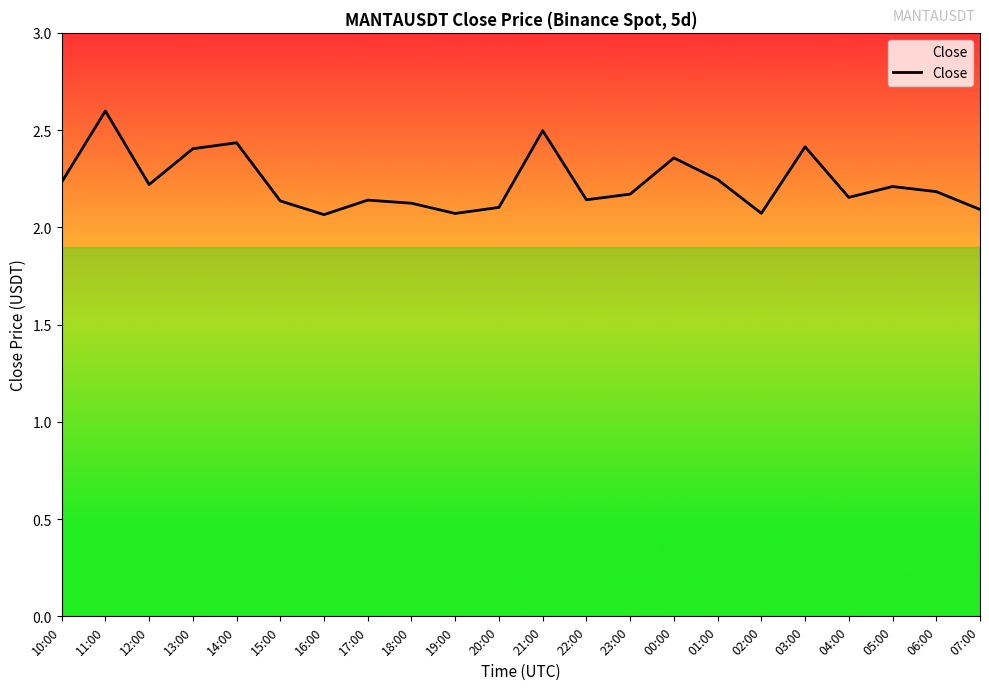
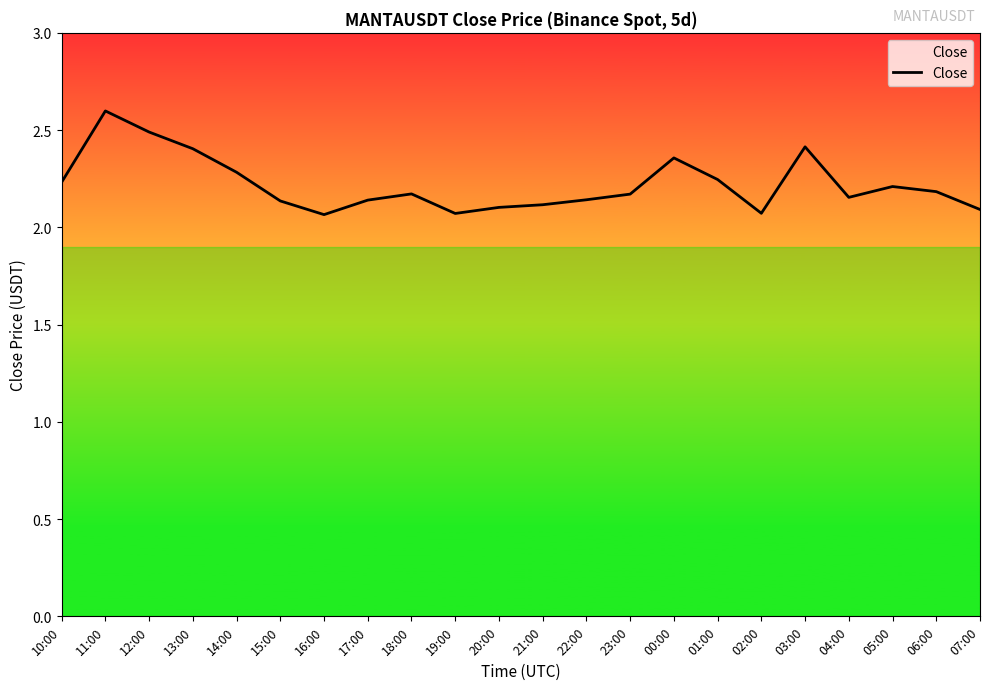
  {
    "10:00": 2.23,
    "11:00": 2.60,
-   "12:00": 2.22,
+   "12:00": 2.49,
    "13:00": 2.40,
-   "14:00": 2.43,
+   "14:00": 2.28,
    "15:00": 2.14,
    "16:00": 2.07,
    "17:00": 2.14,
-   "18:00": 2.12,
+   "18:00": 2.17,
    "19:00": 2.07,
    "20:00": 2.10,
-   "21:00": 2.50,
+   "21:00": 2.12,
    "22:00": 2.14,
    "23:00": 2.17,
    "00:00": 2.36,
    "01:00": 2.25,
    "02:00": 2.07,
    "03:00": 2.41,
    "04:00": 2.15,
    "05:00": 2.21,
    "06:00": 2.18,
    "07:00": 2.09
  }
